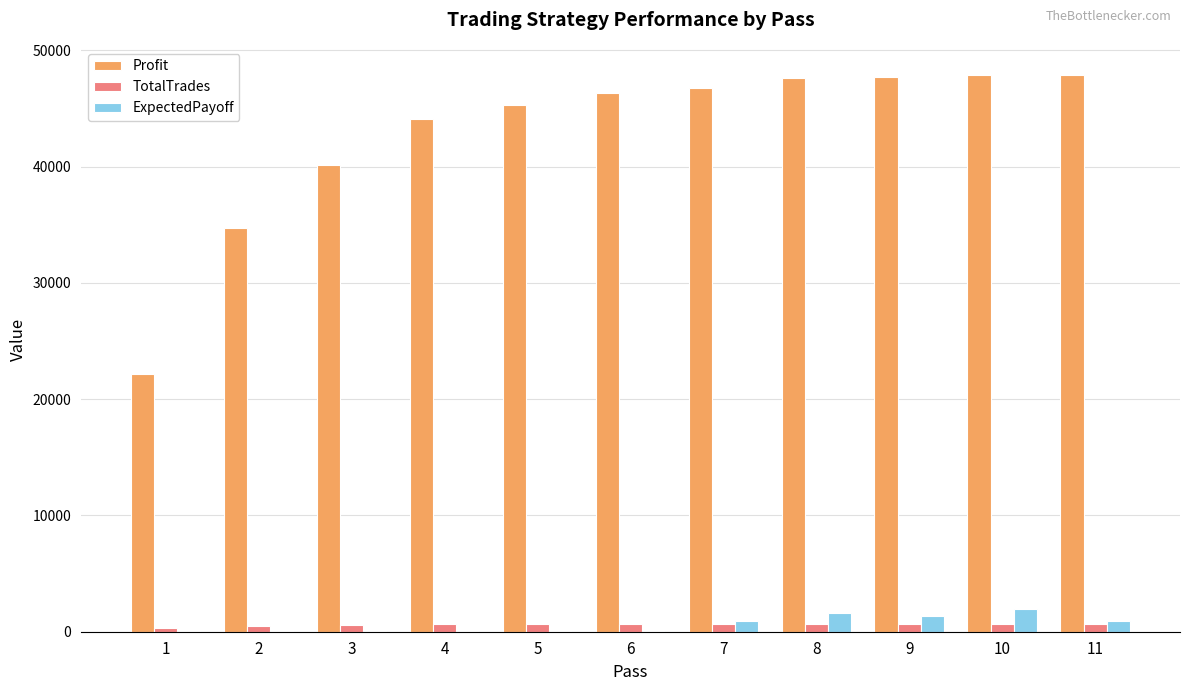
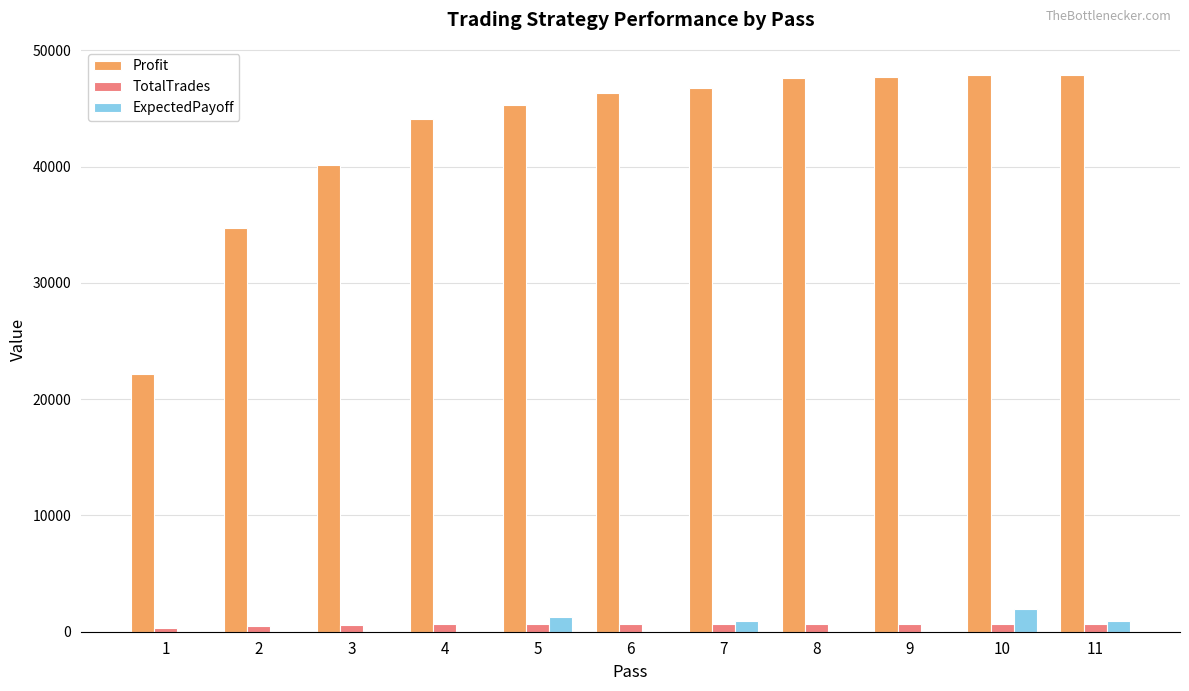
  {
    "ExpectedPayoff": {
-     "5": 100,
+     "5": 1300,
      "7": 900,
-     "8": 1600,
-     "9": 1400,
+     "8": 100,
+     "9": 100,
      "10": 2000,
      "11": 900
    }
  }
